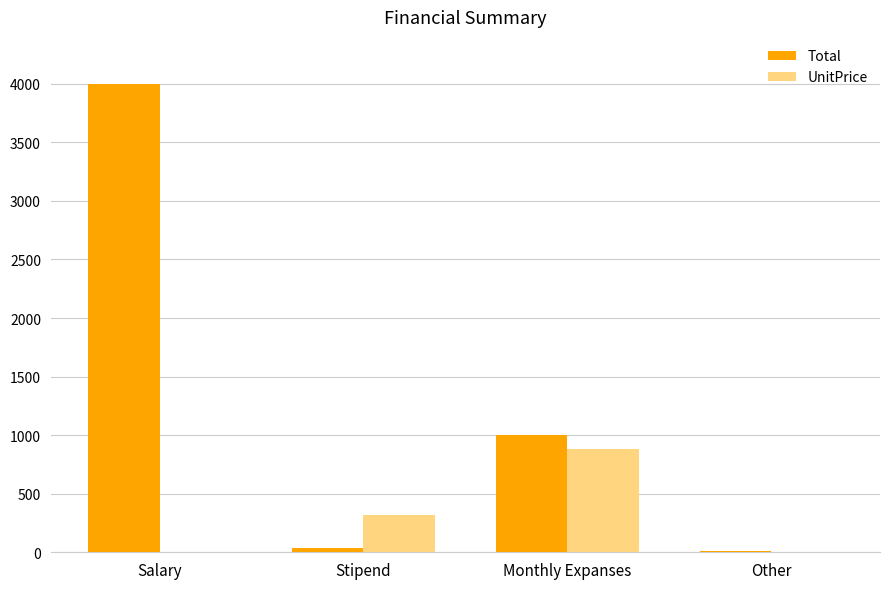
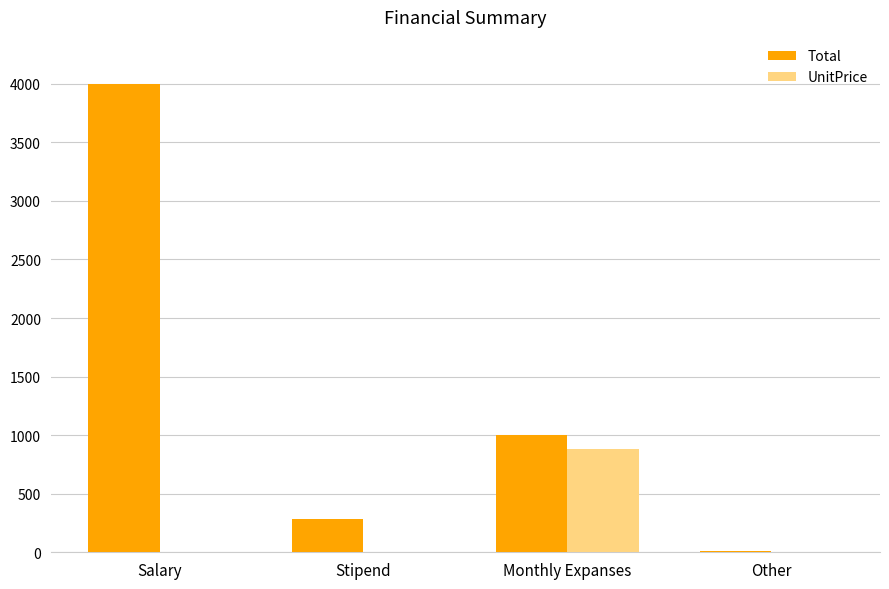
  {
    "Total": {
      "Salary": 4000,
-     "Stipend": 40,
+     "Stipend": 280,
      "Monthly Expanses": 1000
    },
    "UnitPrice": {
-     "Stipend": 320,
+     "Stipend": 10,
      "Monthly Expanses": 880
    }
  }
